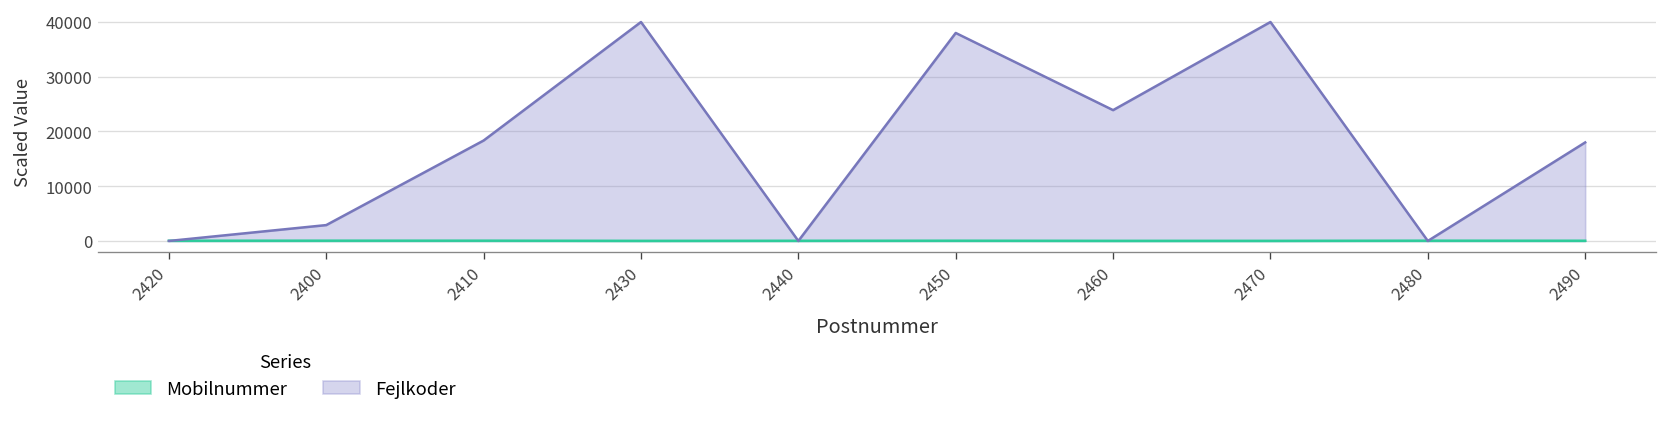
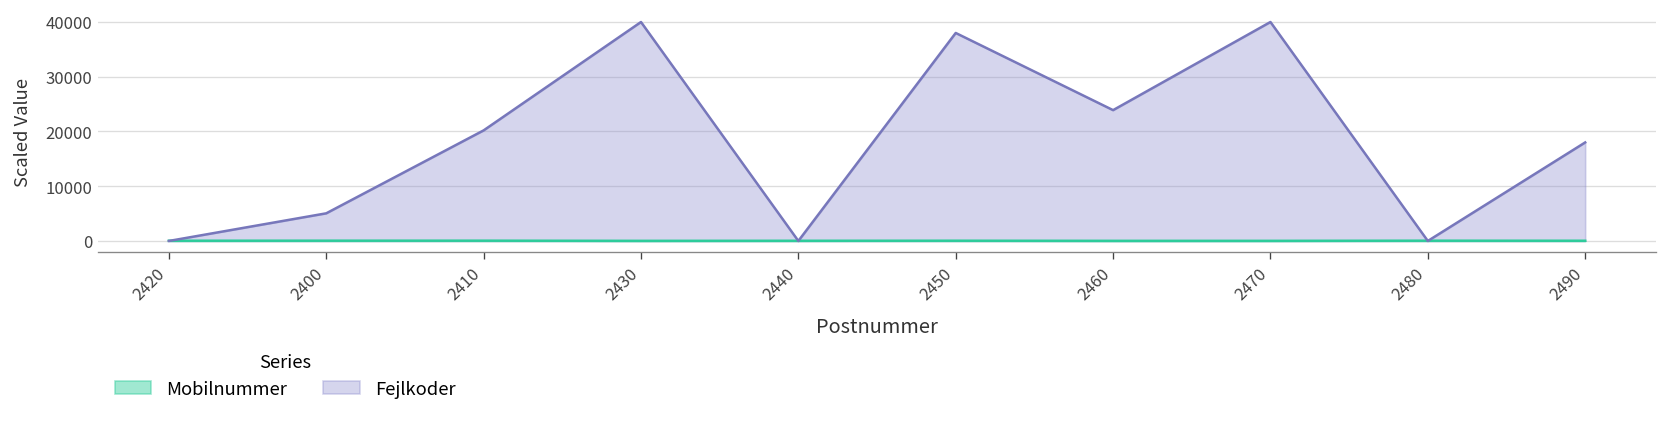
  {
    "Mobilnummer": {
      "2400": 0,
      "2410": 0,
      "2430": 0,
      "2450": 0,
      "2460": 0,
      "2470": 0,
      "2490": 0
    },
    "Fejlkoder": {
-     "2400": 3000,
-     "2410": 18000,
+     "2400": 5000,
+     "2410": 20000,
      "2430": 40000,
      "2450": 38000,
      "2460": 24000,
      "2470": 40000,
      "2490": 18000
    }
  }
